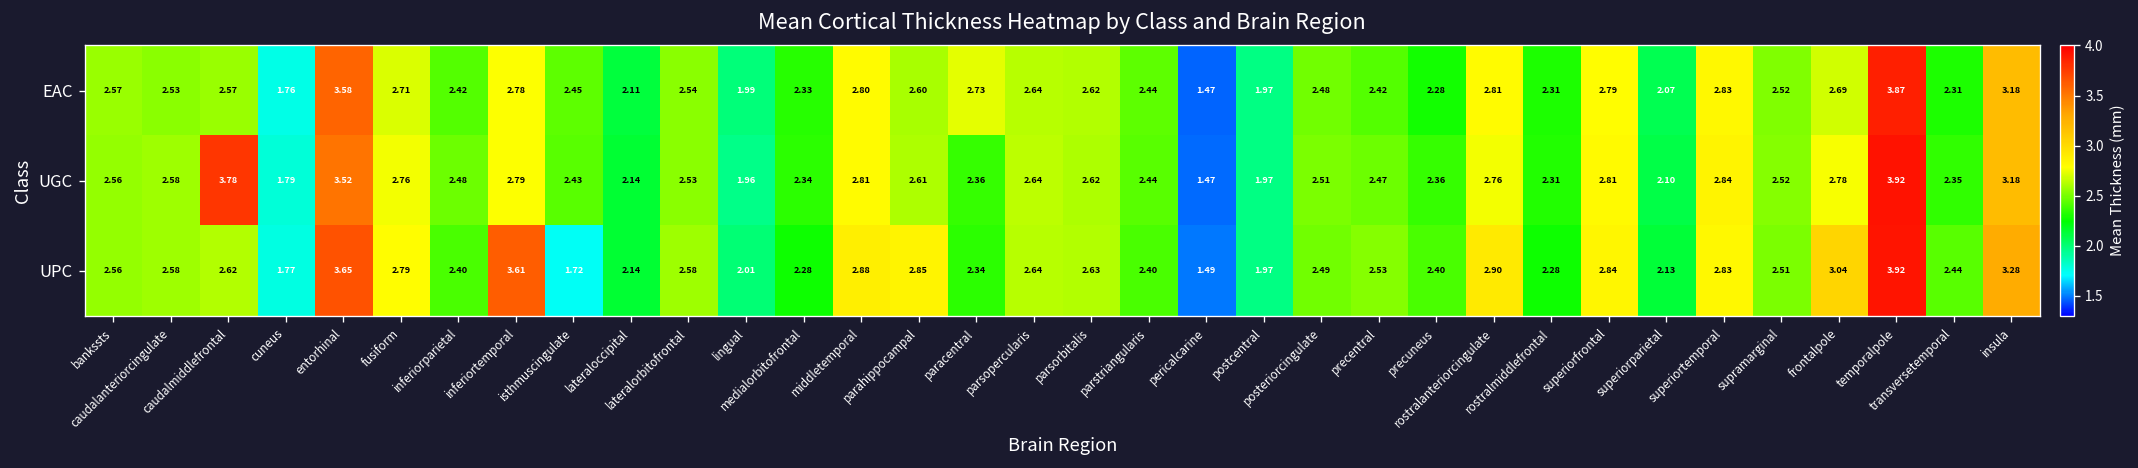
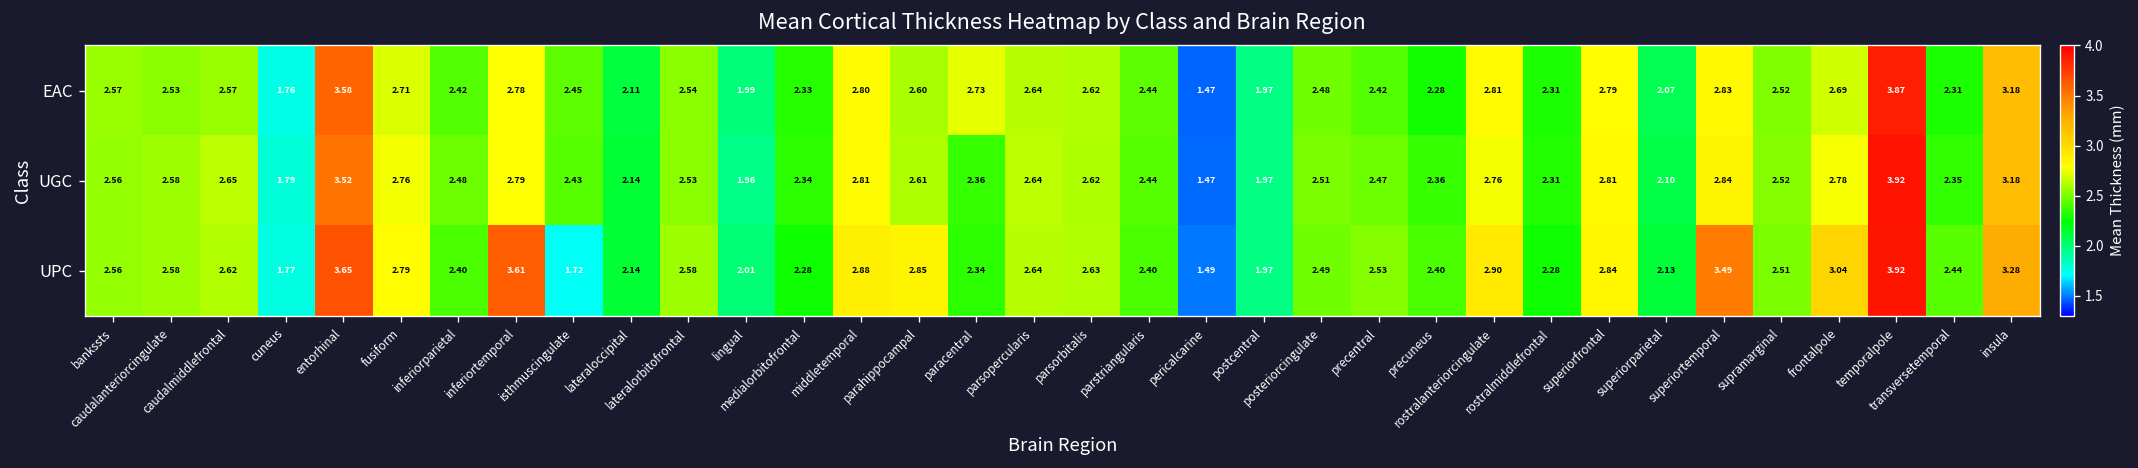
  {
    "EAC": {
      "bankssts": 2.57,
      "caudalanteriorcingulate": 2.53,
      "caudalmiddlefrontal": 2.57,
      "cuneus": 1.76,
      "entorhinal": 3.58,
      "fusiform": 2.71,
      "inferiorparietal": 2.42,
      "inferiortemporal": 2.78,
      "isthmuscingulate": 2.45,
      "lateraloccipital": 2.11,
      "lateralorbitofrontal": 2.54,
      "lingual": 1.99,
      "medialorbitofrontal": 2.33,
      "middletemporal": 2.80,
      "parahippocampal": 2.60,
      "paracentral": 2.73,
      "parsopercularis": 2.64,
      "parsorbitalis": 2.62,
      "parstriangularis": 2.44,
      "pericalcarine": 1.47,
      "postcentral": 1.97,
      "posteriorcingulate": 2.48,
      "precentral": 2.42,
      "precuneus": 2.28,
      "rostralanteriorcingulate": 2.81,
      "rostralmiddlefrontal": 2.31,
      "superiorfrontal": 2.79,
      "superiorparietal": 2.07,
      "superiortemporal": 2.83,
      "supramarginal": 2.52,
      "frontalpole": 2.69,
      "temporalpole": 3.87,
      "transversetemporal": 2.31,
      "insula": 3.18
    },
    "UGC": {
      "bankssts": 2.56,
      "caudalanteriorcingulate": 2.58,
-     "caudalmiddlefrontal": 3.78,
+     "caudalmiddlefrontal": 2.65,
      "cuneus": 1.79,
      "entorhinal": 3.52,
      "fusiform": 2.76,
      "inferiorparietal": 2.48,
      "inferiortemporal": 2.79,
      "isthmuscingulate": 2.43,
      "lateraloccipital": 2.14,
      "lateralorbitofrontal": 2.53,
      "lingual": 1.96,
      "medialorbitofrontal": 2.34,
      "middletemporal": 2.81,
      "parahippocampal": 2.61,
      "paracentral": 2.36,
      "parsopercularis": 2.64,
      "parsorbitalis": 2.62,
      "parstriangularis": 2.44,
      "pericalcarine": 1.47,
      "postcentral": 1.97,
      "posteriorcingulate": 2.51,
      "precentral": 2.47,
      "precuneus": 2.36,
      "rostralanteriorcingulate": 2.76,
      "rostralmiddlefrontal": 2.31,
      "superiorfrontal": 2.81,
      "superiorparietal": 2.10,
      "superiortemporal": 2.84,
      "supramarginal": 2.52,
      "frontalpole": 2.78,
      "temporalpole": 3.92,
      "transversetemporal": 2.35,
      "insula": 3.18
    },
    "UPC": {
      "bankssts": 2.56,
      "caudalanteriorcingulate": 2.58,
      "caudalmiddlefrontal": 2.62,
      "cuneus": 1.77,
      "entorhinal": 3.65,
      "fusiform": 2.79,
      "inferiorparietal": 2.40,
      "inferiortemporal": 3.61,
      "isthmuscingulate": 1.72,
      "lateraloccipital": 2.14,
      "lateralorbitofrontal": 2.58,
      "lingual": 2.01,
      "medialorbitofrontal": 2.28,
      "middletemporal": 2.88,
      "parahippocampal": 2.85,
      "paracentral": 2.34,
      "parsopercularis": 2.64,
      "parsorbitalis": 2.63,
      "parstriangularis": 2.40,
      "pericalcarine": 1.49,
      "postcentral": 1.97,
      "posteriorcingulate": 2.49,
      "precentral": 2.53,
      "precuneus": 2.40,
      "rostralanteriorcingulate": 2.90,
      "rostralmiddlefrontal": 2.28,
      "superiorfrontal": 2.84,
      "superiorparietal": 2.13,
-     "superiortemporal": 2.83,
+     "superiortemporal": 3.49,
      "supramarginal": 2.51,
      "frontalpole": 3.04,
      "temporalpole": 3.92,
      "transversetemporal": 2.44,
      "insula": 3.28
    }
  }
